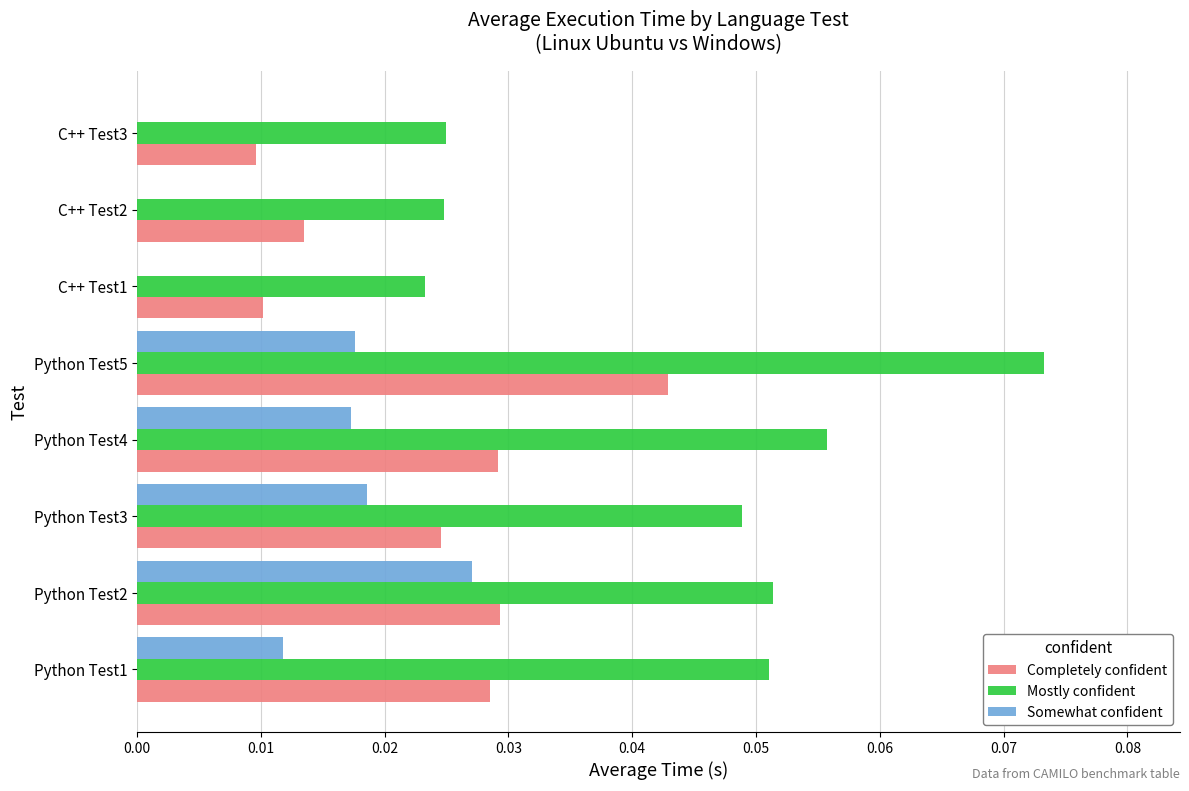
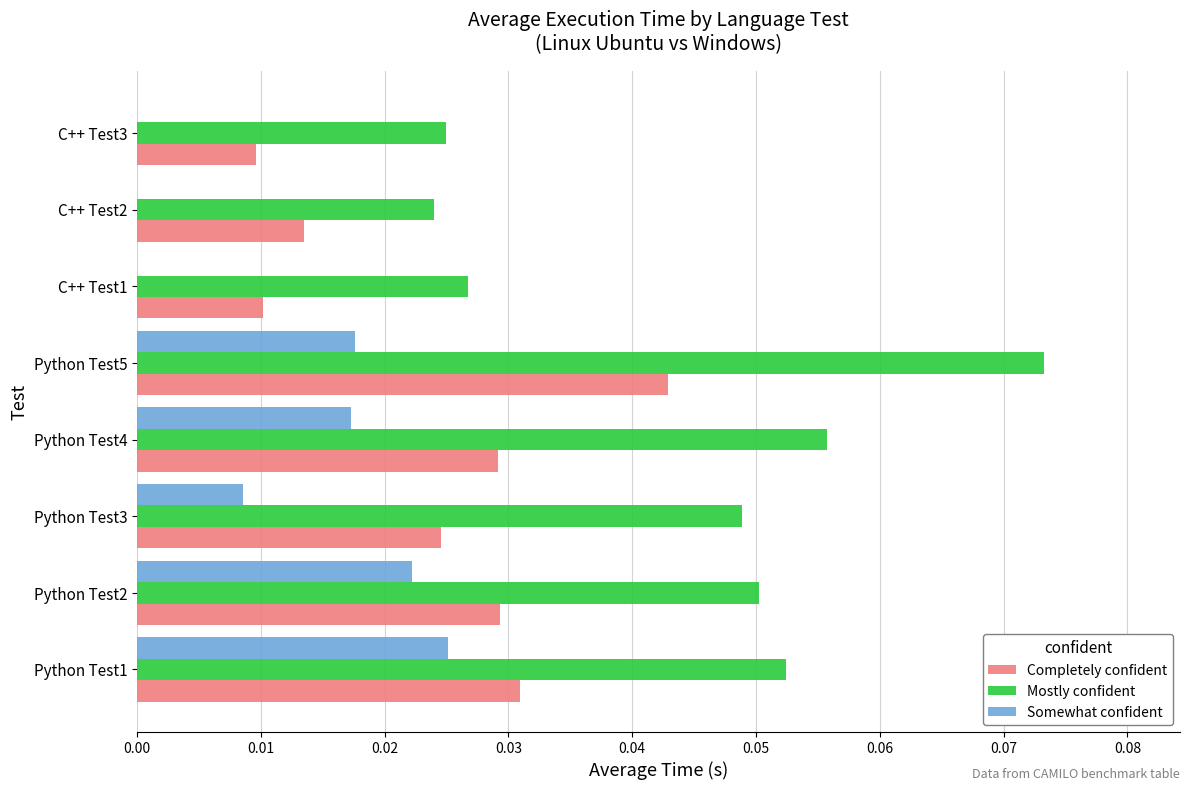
  {
    "Completely confident": {
      "C++ Test3": 0.0097,
      "C++ Test2": 0.0135,
      "C++ Test1": 0.0102,
      "Python Test5": 0.0429,
      "Python Test4": 0.0292,
      "Python Test3": 0.0246,
      "Python Test2": 0.0293,
-     "Python Test1": 0.0285
+     "Python Test1": 0.0309
    },
    "Mostly confident": {
      "C++ Test3": 0.0250,
-     "C++ Test2": 0.0248,
-     "C++ Test1": 0.0232,
+     "C++ Test2": 0.0240,
+     "C++ Test1": 0.0268,
      "Python Test5": 0.0733,
      "Python Test4": 0.0558,
      "Python Test3": 0.0489,
-     "Python Test2": 0.0514,
-     "Python Test1": 0.0511
+     "Python Test2": 0.0502,
+     "Python Test1": 0.0524
    },
    "Somewhat confident": {
      "C++ Test3": 0.0000,
      "C++ Test2": 0.0000,
      "C++ Test1": 0.0000,
      "Python Test5": 0.0176,
      "Python Test4": 0.0173,
-     "Python Test3": 0.0186,
-     "Python Test2": 0.0271,
-     "Python Test1": 0.0118
+     "Python Test3": 0.0085,
+     "Python Test2": 0.0223,
+     "Python Test1": 0.0251
    }
  }
